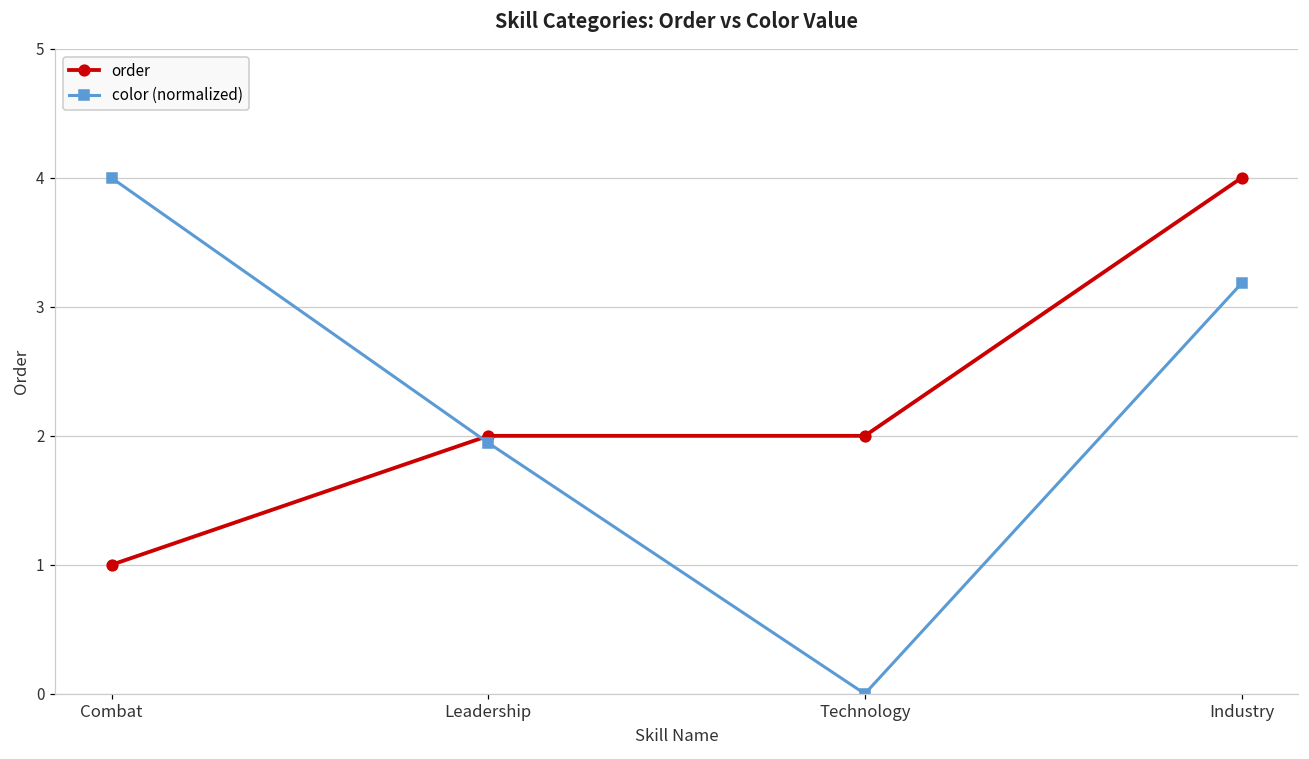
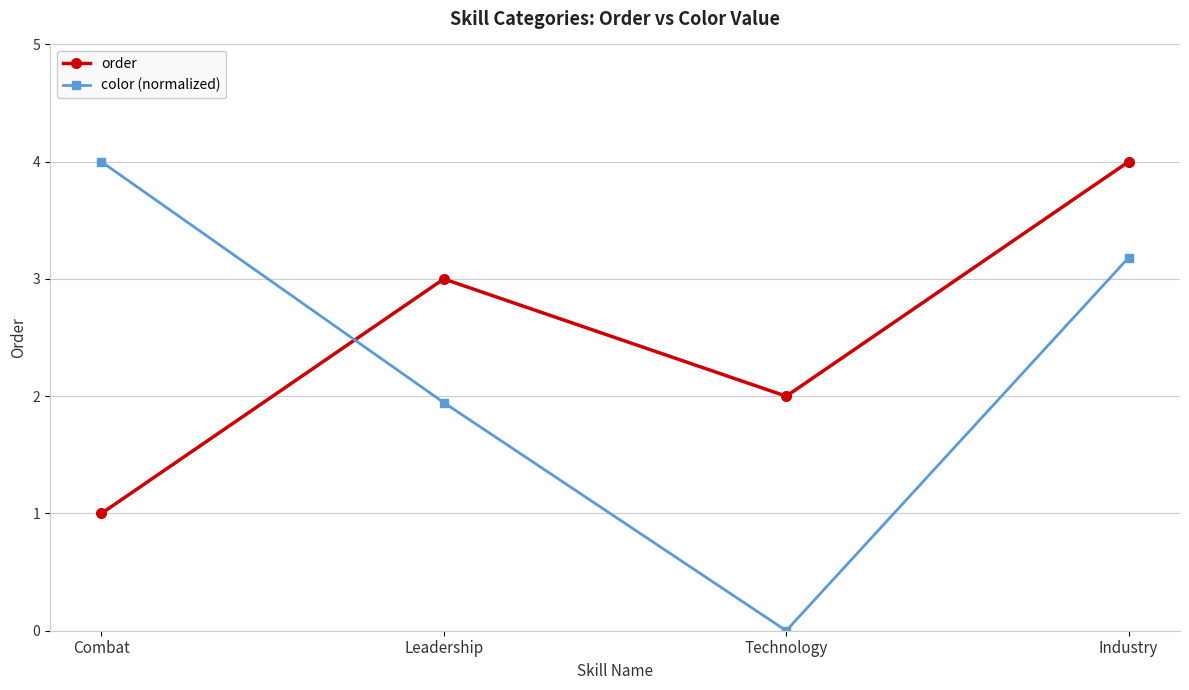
  {
    "order": {
      "Combat": 1,
-     "Leadership": 2,
+     "Leadership": 3,
      "Technology": 2,
      "Industry": 4
    },
    "color (normalized)": {
      "Combat": 4,
      "Leadership": 1.95,
      "Technology": 0,
      "Industry": 3.18
    }
  }
